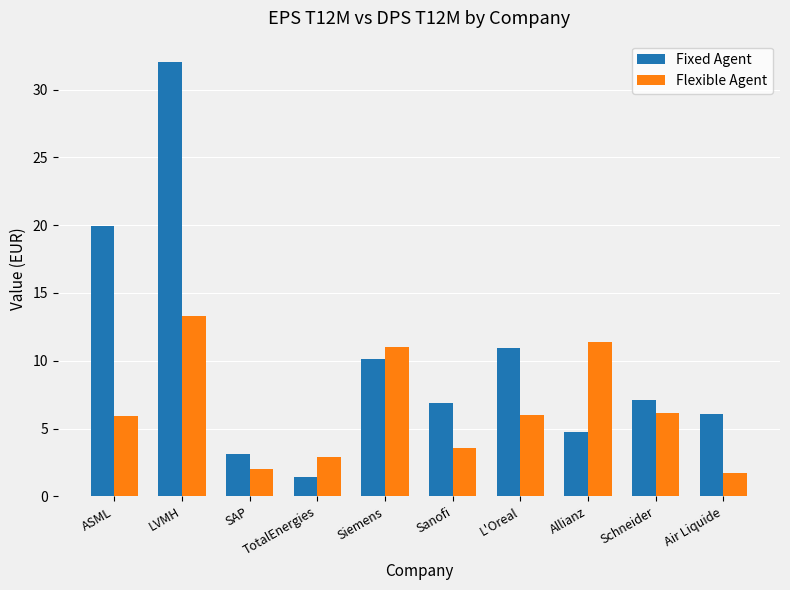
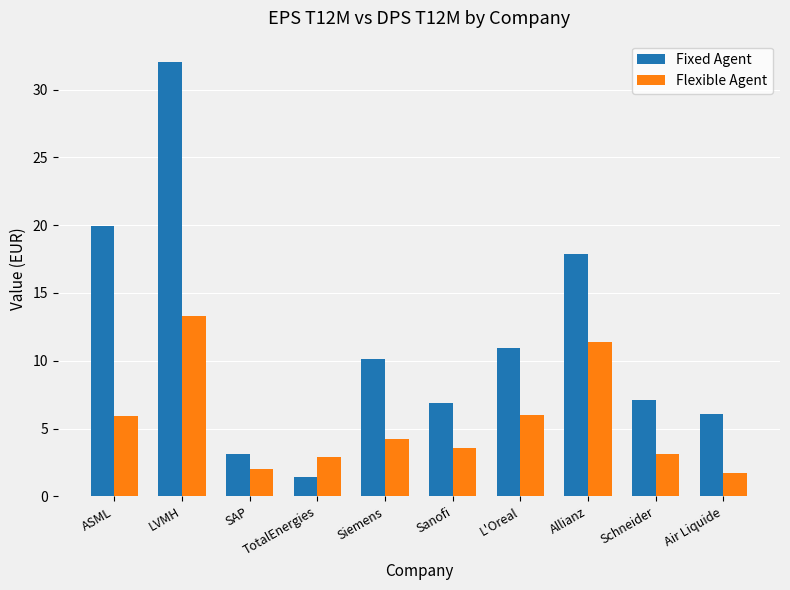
  {
    "Fixed Agent": {
      "ASML": 19.9,
      "LVMH": 32.0,
      "SAP": 3.1,
      "TotalEnergies": 1.4,
      "Siemens": 10.1,
      "Sanofi": 6.9,
      "L'Oreal": 10.9,
-     "Allianz": 4.8,
+     "Allianz": 17.8,
      "Schneider": 7.1,
      "Air Liquide": 6.1
    },
    "Flexible Agent": {
      "ASML": 6.0,
      "LVMH": 13.3,
      "SAP": 2.1,
      "TotalEnergies": 2.9,
-     "Siemens": 11.0,
+     "Siemens": 4.3,
      "Sanofi": 3.6,
      "L'Oreal": 6.0,
      "Allianz": 11.4,
-     "Schneider": 6.2,
+     "Schneider": 3.2,
      "Air Liquide": 1.7
    }
  }
